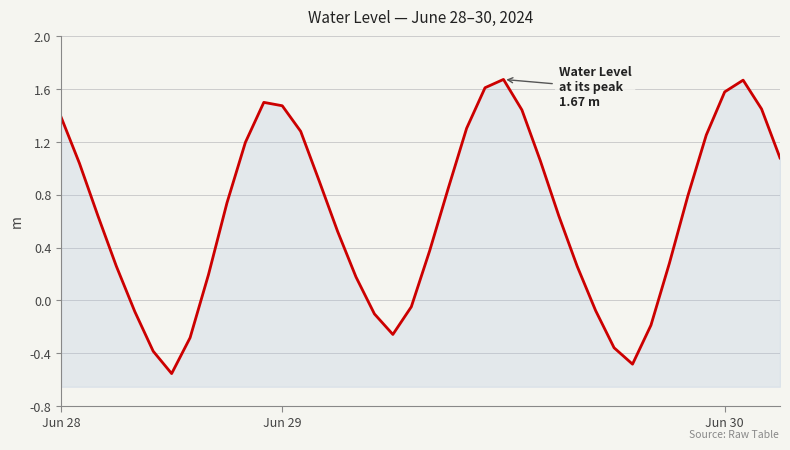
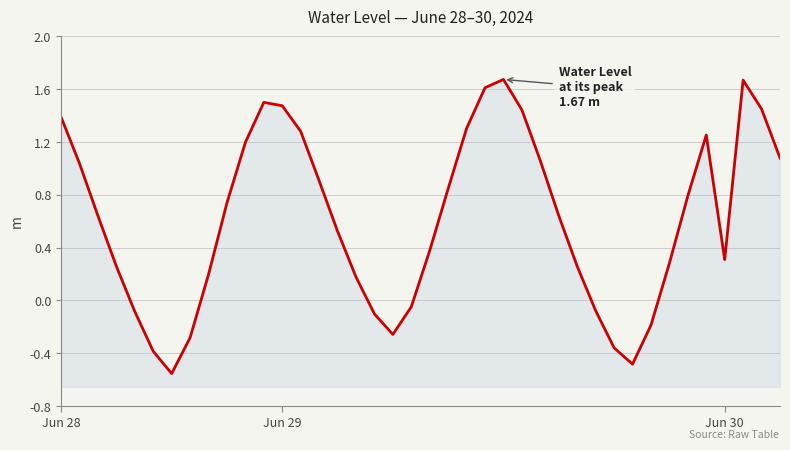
  {
    "Jun 28": 1.39,
    "Jun 29": 1.47,
-   "Jun 30": 1.58
+   "Jun 30": 0.31
  }
